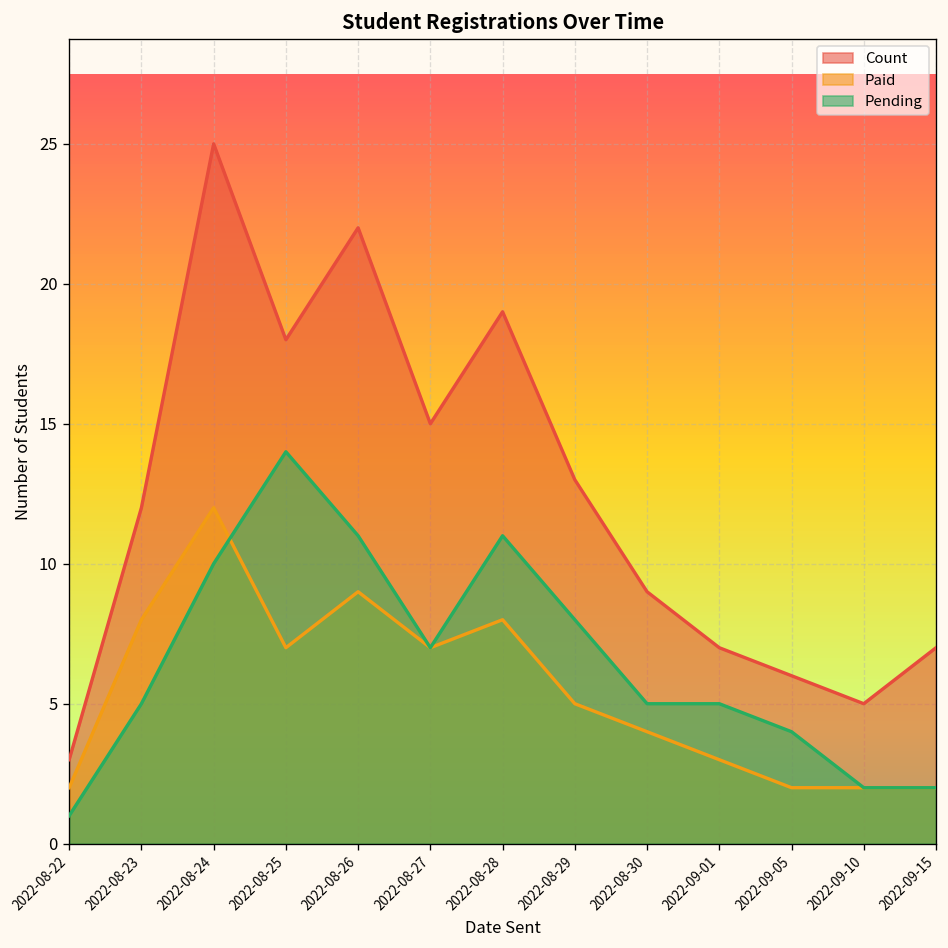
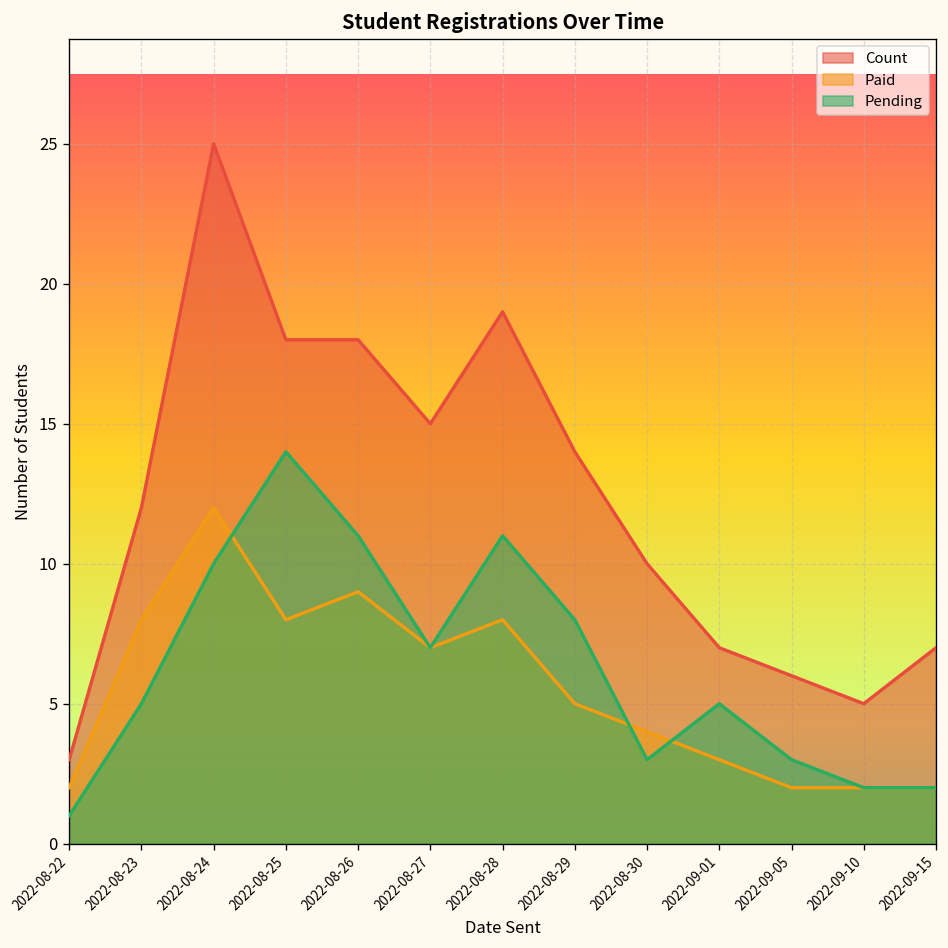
  {
    "Count": {
      "2022-08-22": 3,
      "2022-08-23": 12,
      "2022-08-24": 25,
      "2022-08-25": 18,
-     "2022-08-26": 22,
+     "2022-08-26": 18,
      "2022-08-27": 15,
      "2022-08-28": 19,
-     "2022-08-29": 13,
-     "2022-08-30": 9,
+     "2022-08-29": 14,
+     "2022-08-30": 10,
      "2022-09-01": 7,
      "2022-09-05": 6,
      "2022-09-10": 5,
      "2022-09-15": 7
    },
    "Paid": {
      "2022-08-22": 2,
      "2022-08-23": 8,
      "2022-08-24": 12,
-     "2022-08-25": 7,
+     "2022-08-25": 8,
      "2022-08-26": 9,
      "2022-08-28": 8,
      "2022-08-29": 5,
      "2022-08-30": 4,
      "2022-09-01": 3,
      "2022-09-05": 2
    },
    "Pending": {
      "2022-08-22": 1,
      "2022-08-23": 5,
      "2022-08-24": 10,
      "2022-08-25": 14,
      "2022-08-26": 11,
      "2022-08-28": 11,
      "2022-08-29": 8,
-     "2022-08-30": 5,
+     "2022-08-30": 3,
      "2022-09-01": 5,
-     "2022-09-05": 4
+     "2022-09-05": 3
    }
  }
